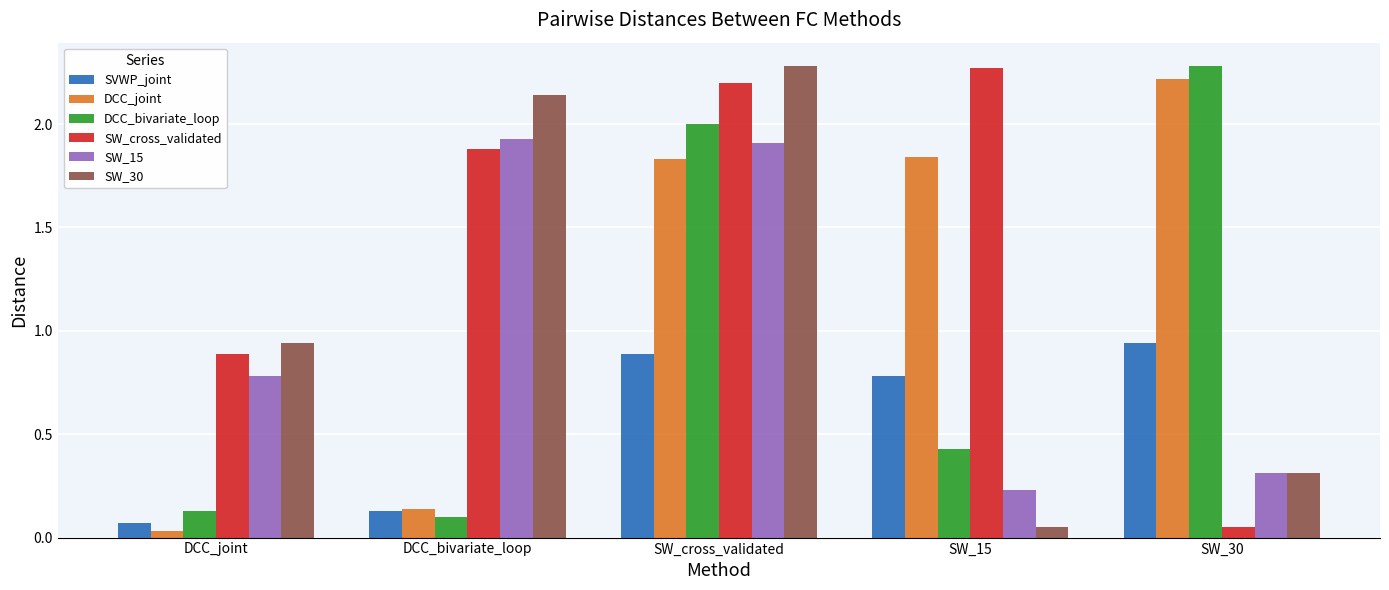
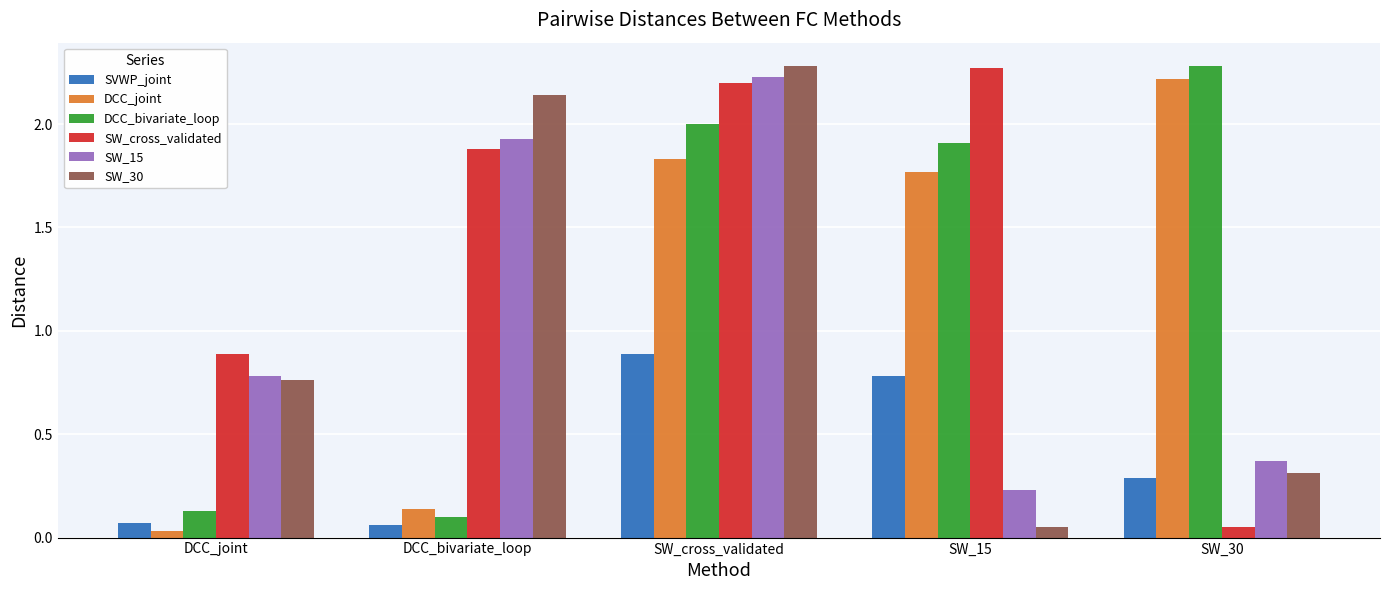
  {
    "SVWP_joint": {
      "DCC_joint": 0.07,
-     "DCC_bivariate_loop": 0.13,
+     "DCC_bivariate_loop": 0.06,
      "SW_cross_validated": 0.89,
      "SW_15": 0.78,
-     "SW_30": 0.94
+     "SW_30": 0.29
    },
    "DCC_joint": {
      "DCC_joint": 0.03,
      "DCC_bivariate_loop": 0.14,
      "SW_cross_validated": 1.83,
-     "SW_15": 1.84,
+     "SW_15": 1.77,
      "SW_30": 2.22
    },
    "DCC_bivariate_loop": {
      "DCC_joint": 0.13,
      "DCC_bivariate_loop": 0.10,
      "SW_cross_validated": 2.00,
-     "SW_15": 0.43,
+     "SW_15": 1.91,
      "SW_30": 2.28
    },
    "SW_cross_validated": {
      "DCC_joint": 0.89,
      "DCC_bivariate_loop": 1.88,
      "SW_cross_validated": 2.20,
      "SW_15": 2.27,
      "SW_30": 0.05
    },
    "SW_15": {
      "DCC_joint": 0.78,
      "DCC_bivariate_loop": 1.93,
-     "SW_cross_validated": 1.91,
+     "SW_cross_validated": 2.23,
      "SW_15": 0.23,
-     "SW_30": 0.31
+     "SW_30": 0.37
    },
    "SW_30": {
-     "DCC_joint": 0.94,
+     "DCC_joint": 0.76,
      "DCC_bivariate_loop": 2.14,
      "SW_cross_validated": 2.28,
      "SW_15": 0.05,
      "SW_30": 0.31
    }
  }
